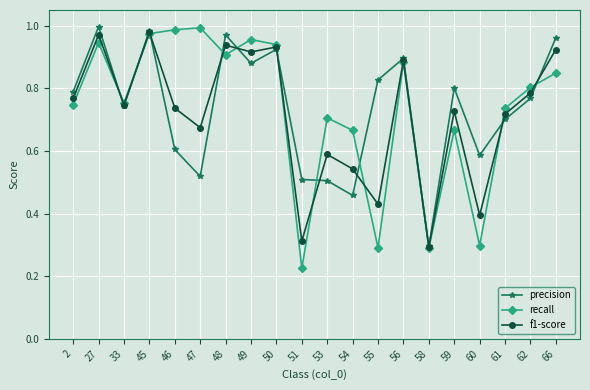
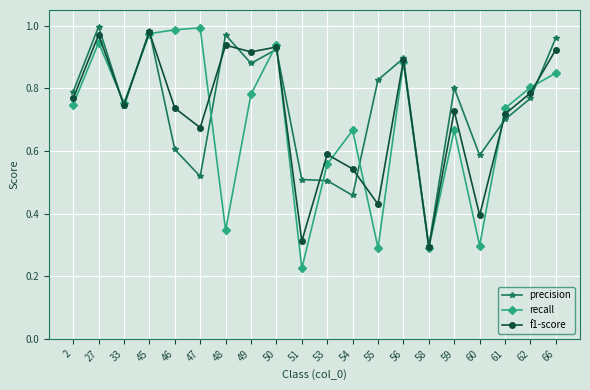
  {
    "recall": {
      "2": 0.75,
      "27": 0.95,
      "46": 0.99,
      "47": 0.99,
-     "48": 0.91,
-     "49": 0.96,
+     "48": 0.35,
+     "49": 0.78,
      "51": 0.23,
-     "53": 0.71,
+     "53": 0.56,
      "54": 0.67,
      "55": 0.29,
      "59": 0.67,
      "60": 0.30,
      "61": 0.74,
      "62": 0.80,
      "66": 0.85
    }
  }
